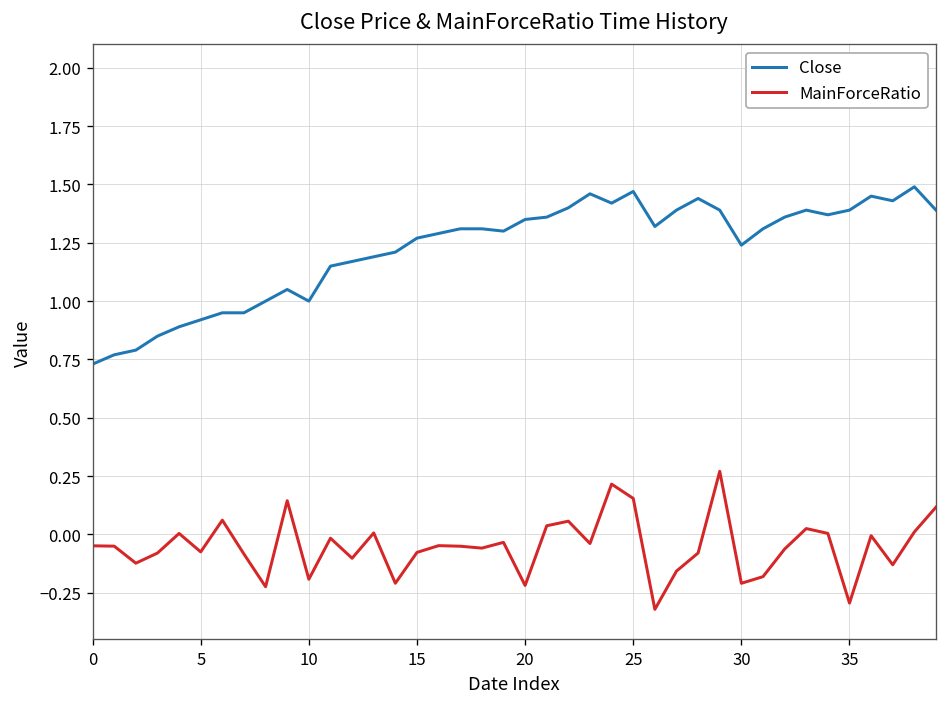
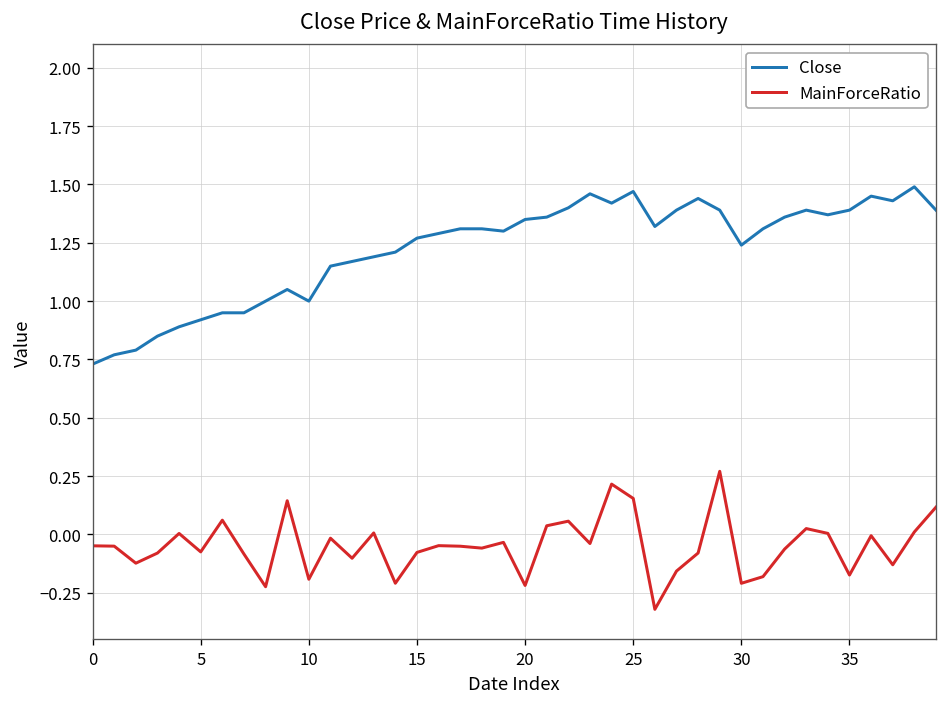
  {
    "Close": {
      "0": 0.73,
      "5": 0.92,
      "10": 1.00,
      "15": 1.27,
      "20": 1.35,
      "25": 1.47,
      "30": 1.24,
      "35": 1.39
    },
    "MainForceRatio": {
      "0": -0.05,
      "5": -0.07,
      "10": -0.19,
      "15": -0.08,
      "20": -0.22,
      "25": 0.15,
      "30": -0.21,
-     "35": -0.29
+     "35": -0.17
    }
  }
